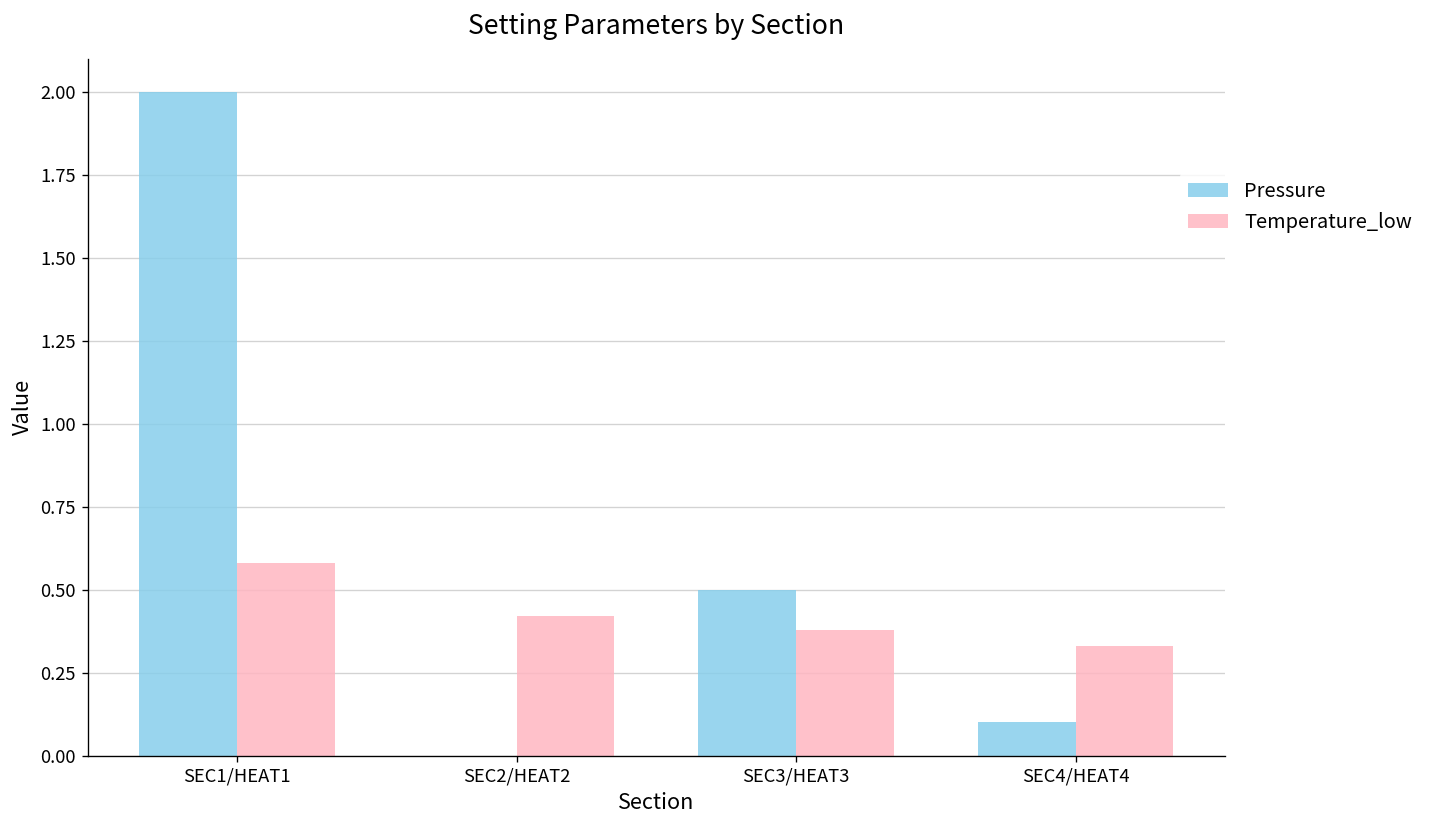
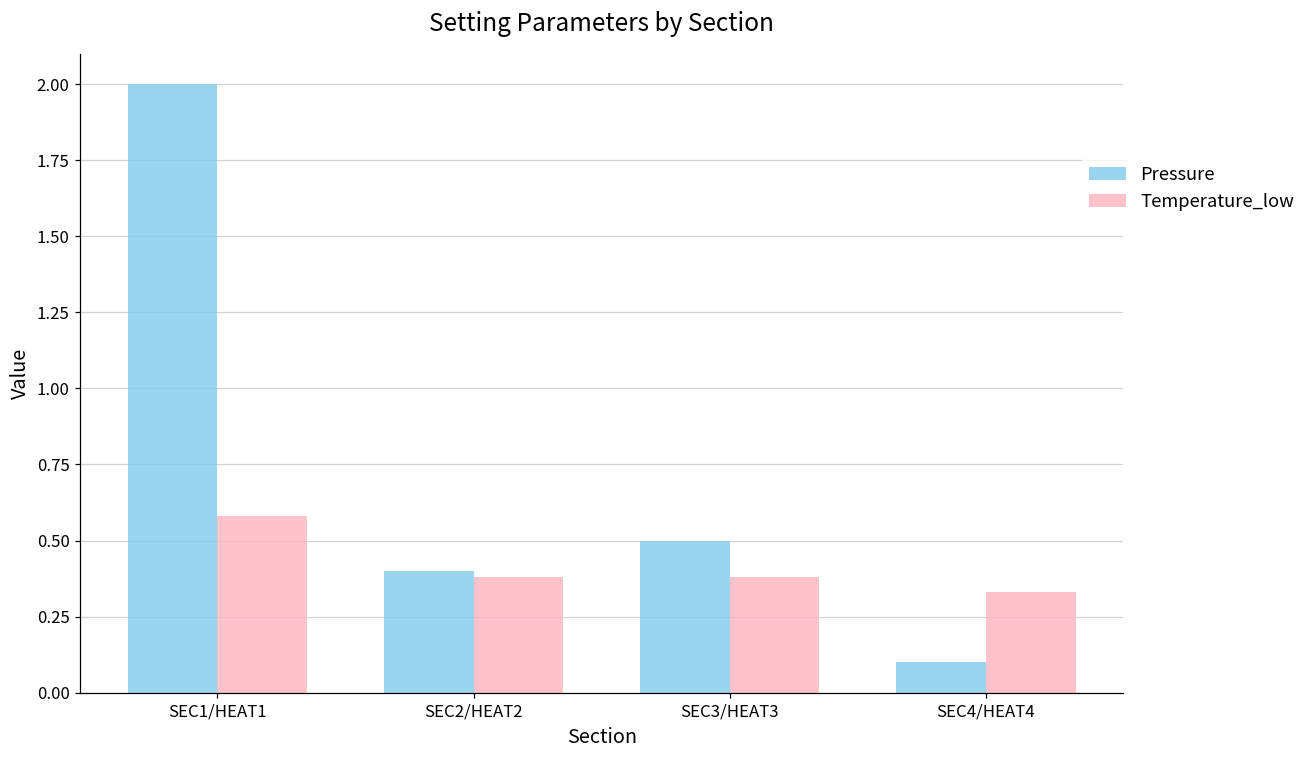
  {
    "Pressure": {
      "SEC1/HEAT1": 2.0,
-     "SEC2/HEAT2": 0.0,
+     "SEC2/HEAT2": 0.4,
      "SEC3/HEAT3": 0.5,
      "SEC4/HEAT4": 0.1
    },
    "Temperature_low": {
      "SEC1/HEAT1": 0.58,
-     "SEC2/HEAT2": 0.42,
+     "SEC2/HEAT2": 0.38,
      "SEC3/HEAT3": 0.38,
      "SEC4/HEAT4": 0.33
    }
  }
